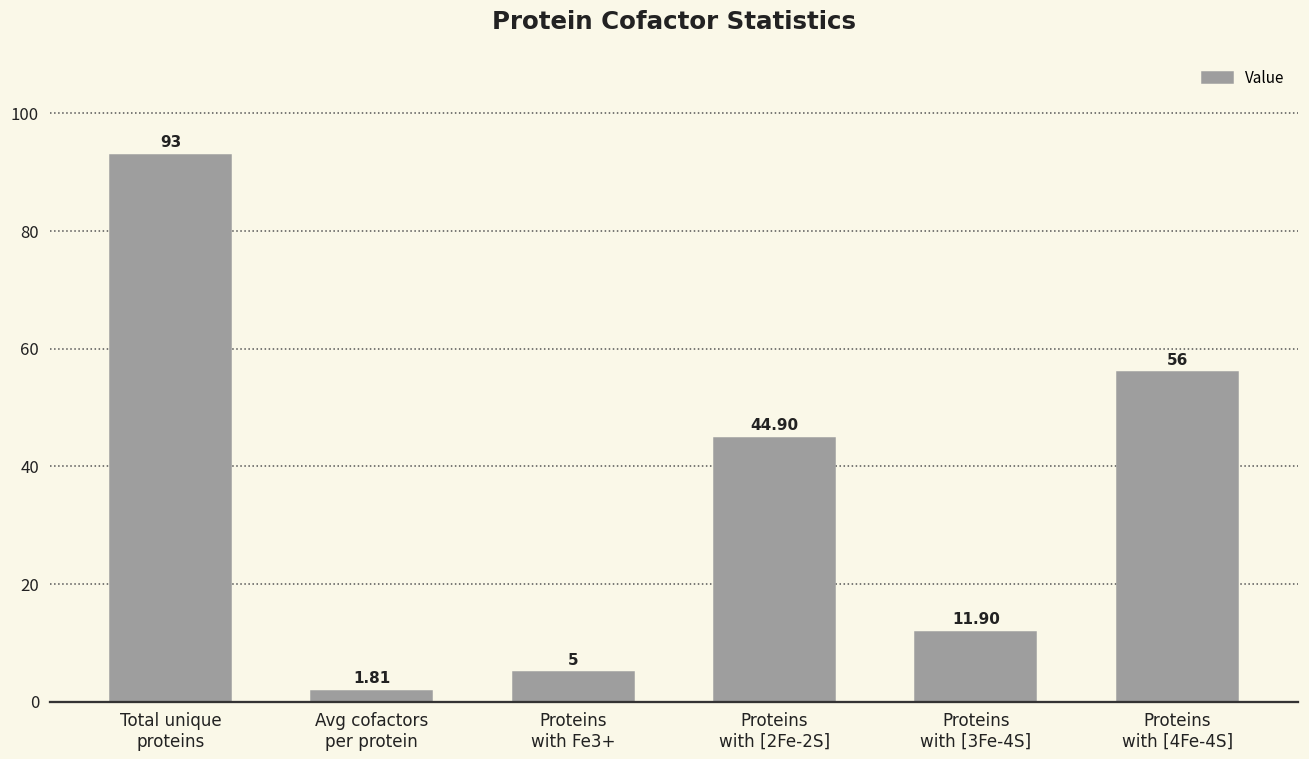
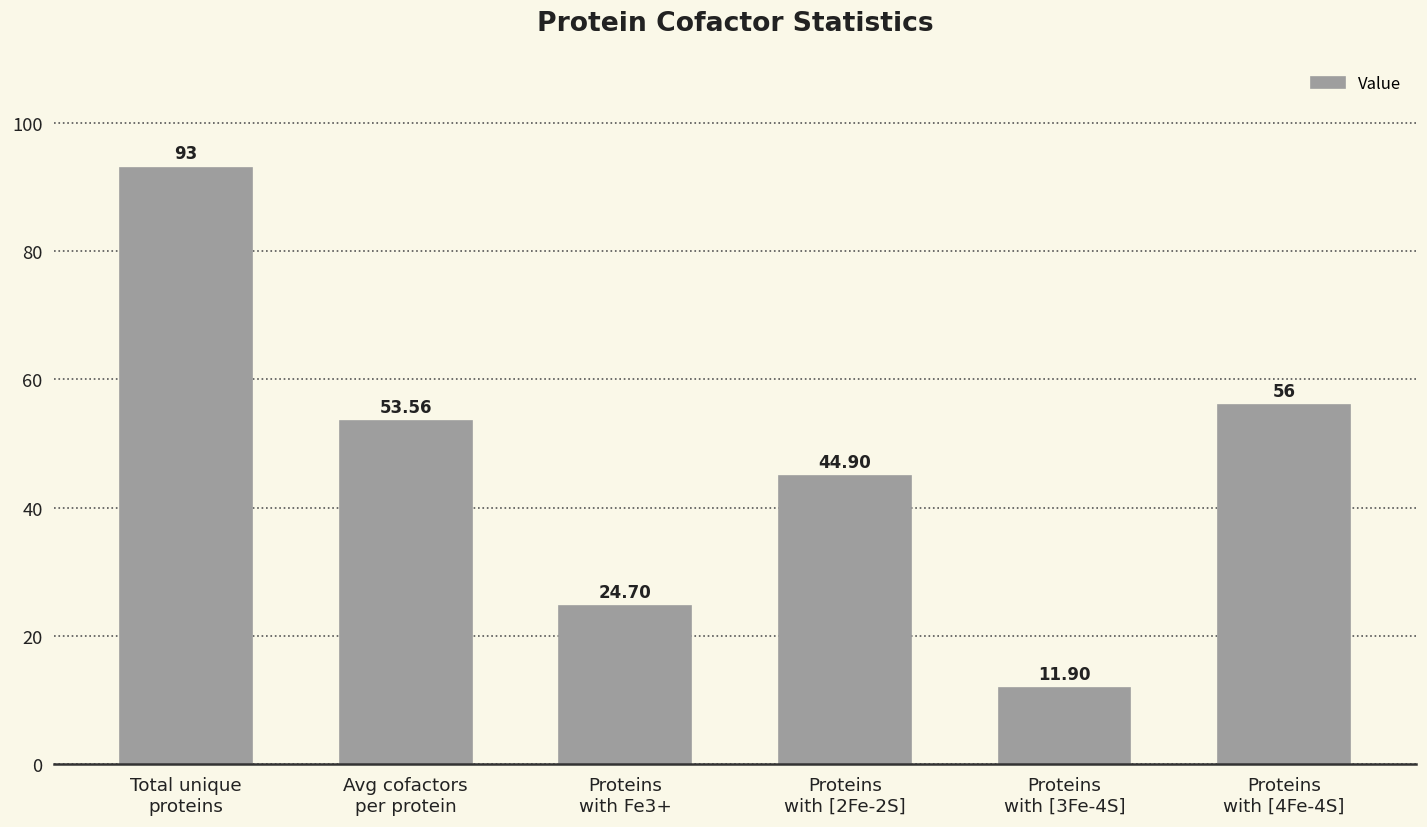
  {
    "Total unique proteins": 93,
-   "Avg cofactors per protein": 1.81,
-   "Proteins with Fe3+": 5,
+   "Avg cofactors per protein": 53.56,
+   "Proteins with Fe3+": 24.70,
    "Proteins with [2Fe-2S]": 44.90,
    "Proteins with [3Fe-4S]": 11.90,
    "Proteins with [4Fe-4S]": 56
  }
